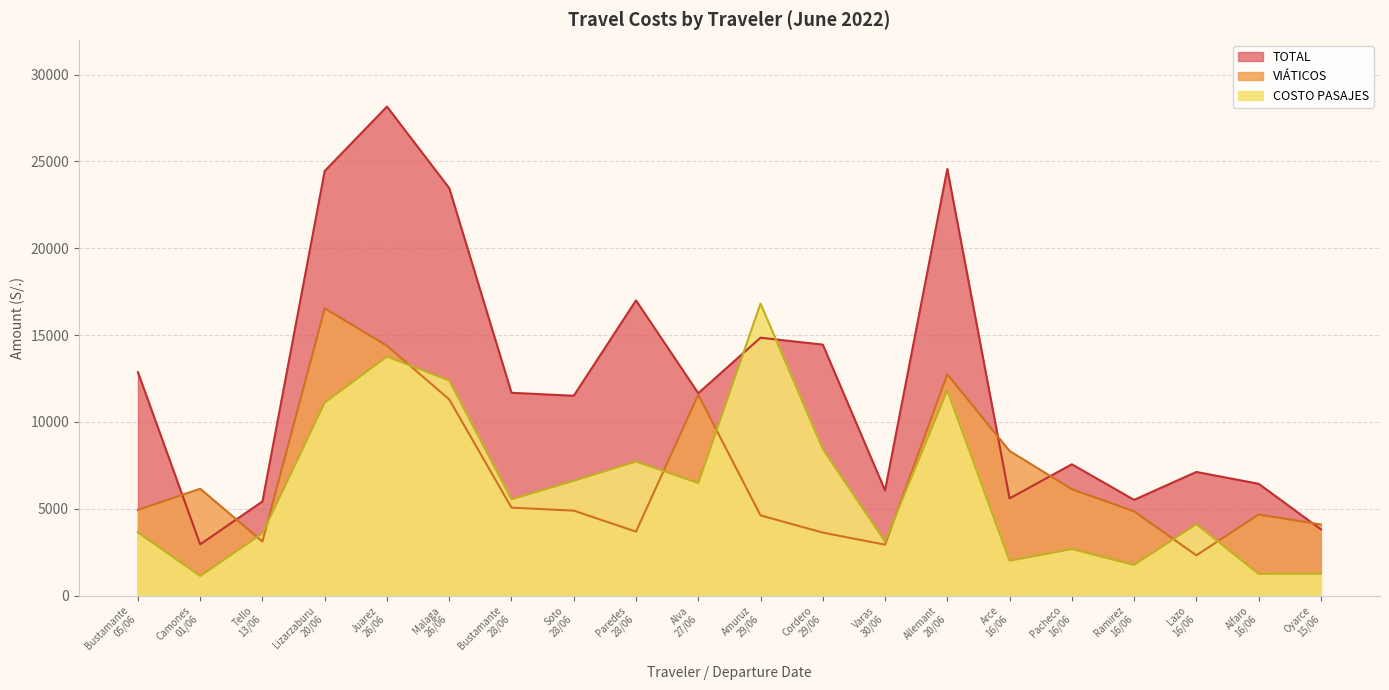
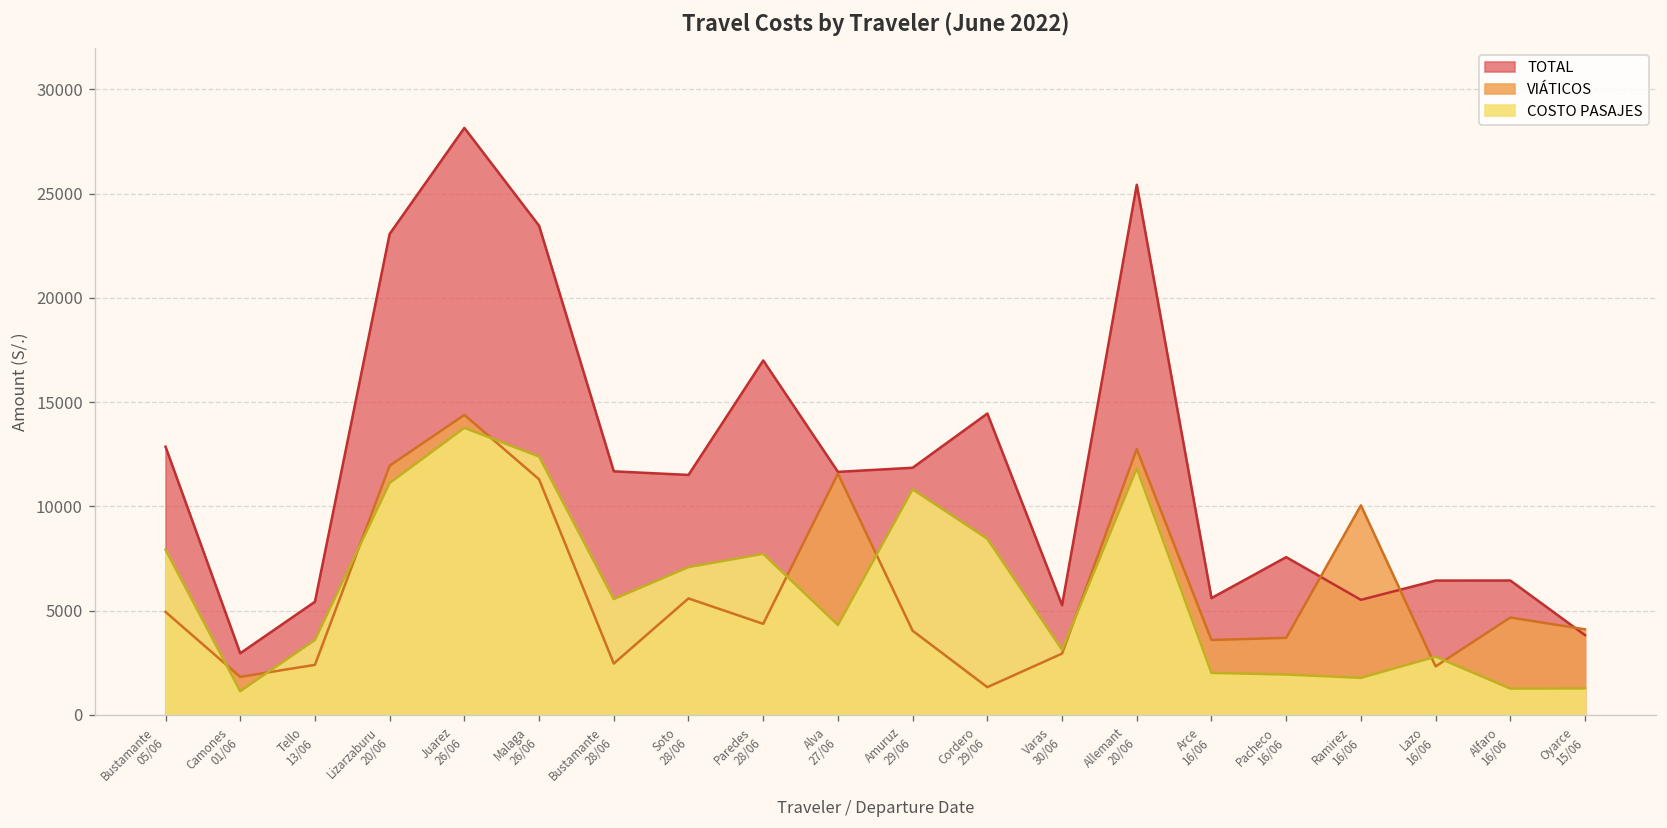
  {
    "TOTAL": {
      "Bustamante 05/06": 12900,
      "Camones 01/06": 3000,
      "Tello 13/06": 5400,
-     "Lizarzaburu 20/06": 24500,
+     "Lizarzaburu 20/06": 23100,
      "Juarez 26/06": 28200,
      "Malaga 26/06": 23500,
      "Bustamante 28/06": 11700,
      "Soto 28/06": 11500,
      "Paredes 28/06": 17000,
-     "Amuruz 29/06": 14900,
+     "Amuruz 29/06": 11900,
      "Cordero 29/06": 14500,
-     "Varas 30/06": 6100,
-     "Allemant 20/06": 24600,
+     "Varas 30/06": 5300,
+     "Allemant 20/06": 25400,
      "Arce 16/06": 5600,
      "Pacheco 16/06": 7600,
      "Ramirez 16/06": 5500,
-     "Lazo 16/06": 7100,
+     "Lazo 16/06": 6400,
      "Alfaro 16/06": 6400,
      "Oyarce 15/06": 3800
    },
    "VIÁTICOS": {
      "Bustamante 05/06": 4900,
-     "Camones 01/06": 6200,
-     "Tello 13/06": 3100,
-     "Lizarzaburu 20/06": 16500,
+     "Camones 01/06": 1800,
+     "Tello 13/06": 2400,
+     "Lizarzaburu 20/06": 11900,
      "Juarez 26/06": 14400,
      "Malaga 26/06": 11300,
-     "Bustamante 28/06": 5100,
-     "Soto 28/06": 4900,
-     "Paredes 28/06": 3700,
-     "Amuruz 29/06": 4600,
-     "Cordero 29/06": 3600,
+     "Bustamante 28/06": 2500,
+     "Soto 28/06": 5600,
+     "Paredes 28/06": 4400,
+     "Amuruz 29/06": 4000,
+     "Cordero 29/06": 1300,
      "Varas 30/06": 2900,
      "Allemant 20/06": 12700,
-     "Arce 16/06": 8300,
-     "Pacheco 16/06": 6100,
-     "Ramirez 16/06": 4900,
+     "Arce 16/06": 3600,
+     "Pacheco 16/06": 3700,
+     "Ramirez 16/06": 10000,
      "Lazo 16/06": 2300,
      "Alfaro 16/06": 4700,
      "Oyarce 15/06": 4100
    },
    "COSTO PASAJES": {
-     "Bustamante 05/06": 3600,
+     "Bustamante 05/06": 7900,
      "Camones 01/06": 1100,
      "Tello 13/06": 3600,
      "Lizarzaburu 20/06": 11100,
      "Juarez 26/06": 13800,
      "Malaga 26/06": 12400,
      "Bustamante 28/06": 5600,
-     "Soto 28/06": 6600,
+     "Soto 28/06": 7100,
      "Paredes 28/06": 7700,
-     "Alva 27/06": 6500,
-     "Amuruz 29/06": 16800,
+     "Alva 27/06": 4300,
+     "Amuruz 29/06": 10800,
      "Cordero 29/06": 8400,
      "Varas 30/06": 3100,
      "Allemant 20/06": 11800,
      "Arce 16/06": 2000,
-     "Pacheco 16/06": 2700,
+     "Pacheco 16/06": 1900,
      "Ramirez 16/06": 1800,
-     "Lazo 16/06": 4100,
+     "Lazo 16/06": 2800,
      "Alfaro 16/06": 1300,
      "Oyarce 15/06": 1300
    }
  }
